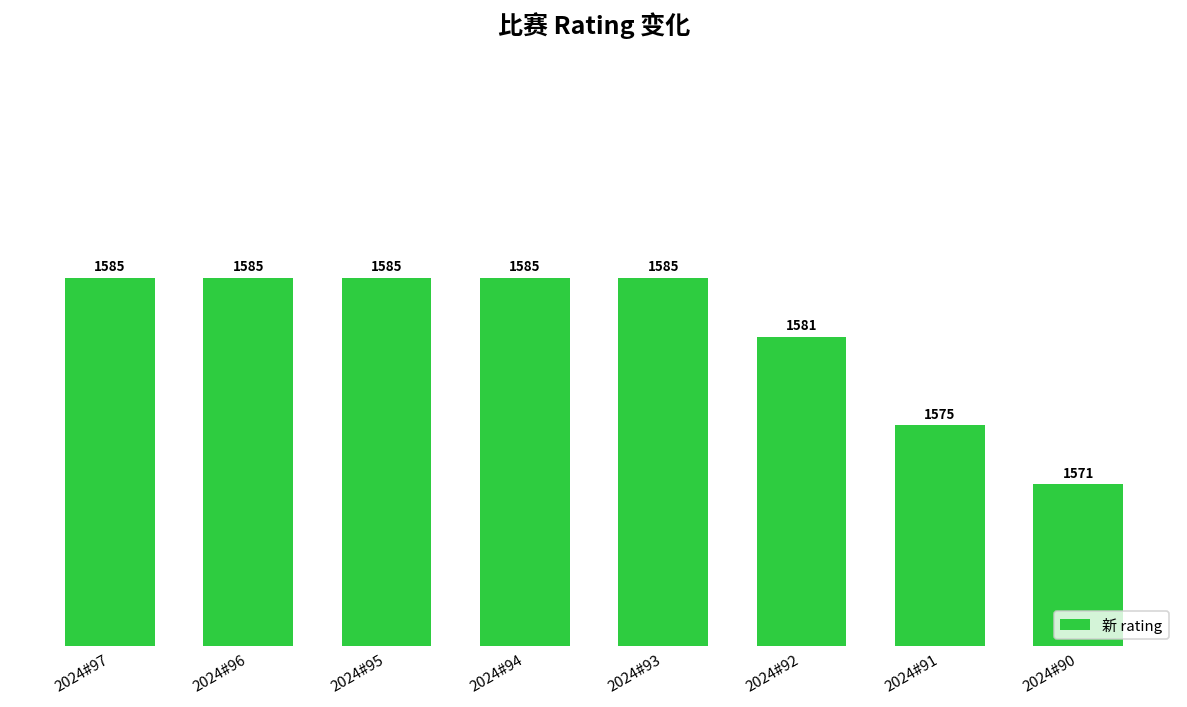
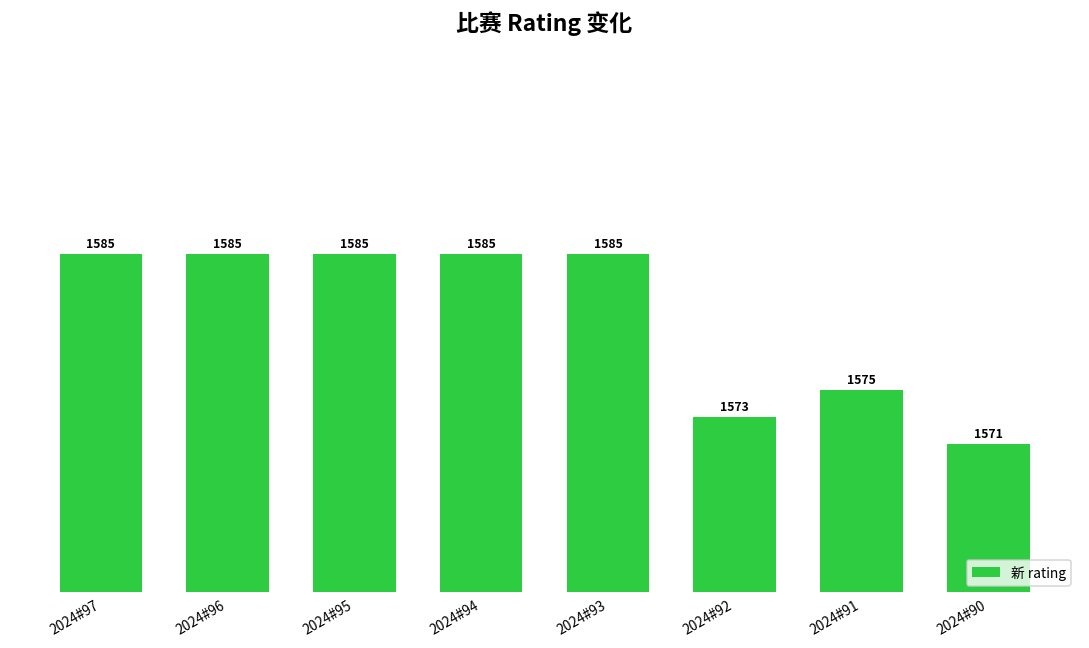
  {
    "2024#97": 1585,
    "2024#96": 1585,
    "2024#95": 1585,
    "2024#94": 1585,
    "2024#93": 1585,
-   "2024#92": 1581,
+   "2024#92": 1573,
    "2024#91": 1575,
    "2024#90": 1571
  }
